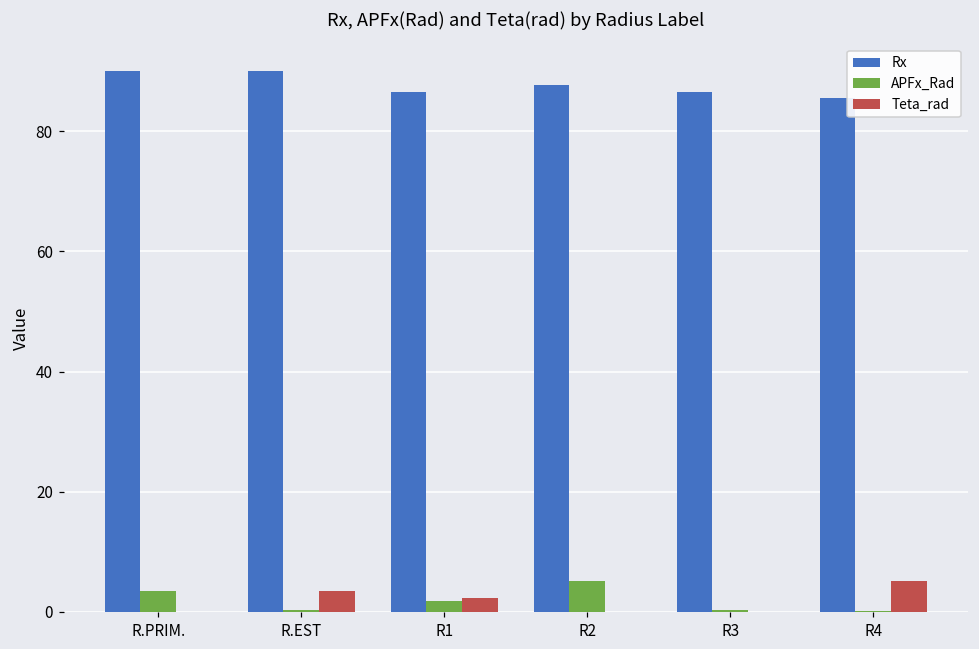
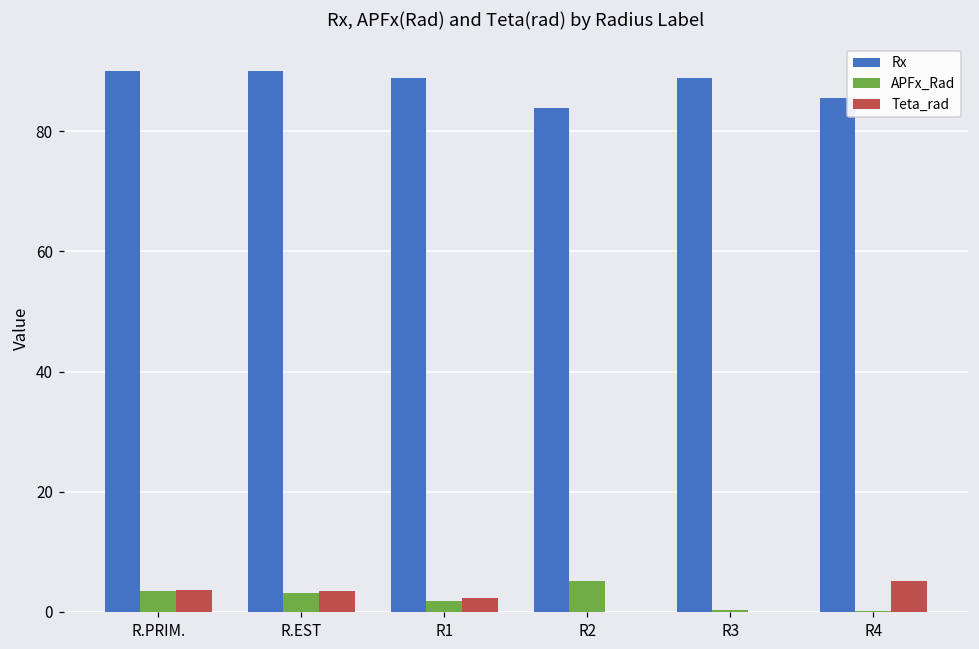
  {
    "Rx": {
      "R.PRIM.": 90,
      "R.EST": 90,
-     "R1": 86,
-     "R2": 88,
-     "R3": 87,
+     "R1": 89,
+     "R2": 84,
+     "R3": 89,
      "R4": 85
    },
    "APFx_Rad": {
      "R.PRIM.": 3,
-     "R.EST": 0,
+     "R.EST": 3,
      "R1": 2,
      "R2": 5
    },
    "Teta_rad": {
-     "R.PRIM.": 0,
+     "R.PRIM.": 4,
      "R.EST": 3,
      "R1": 2,
      "R4": 5
    }
  }
